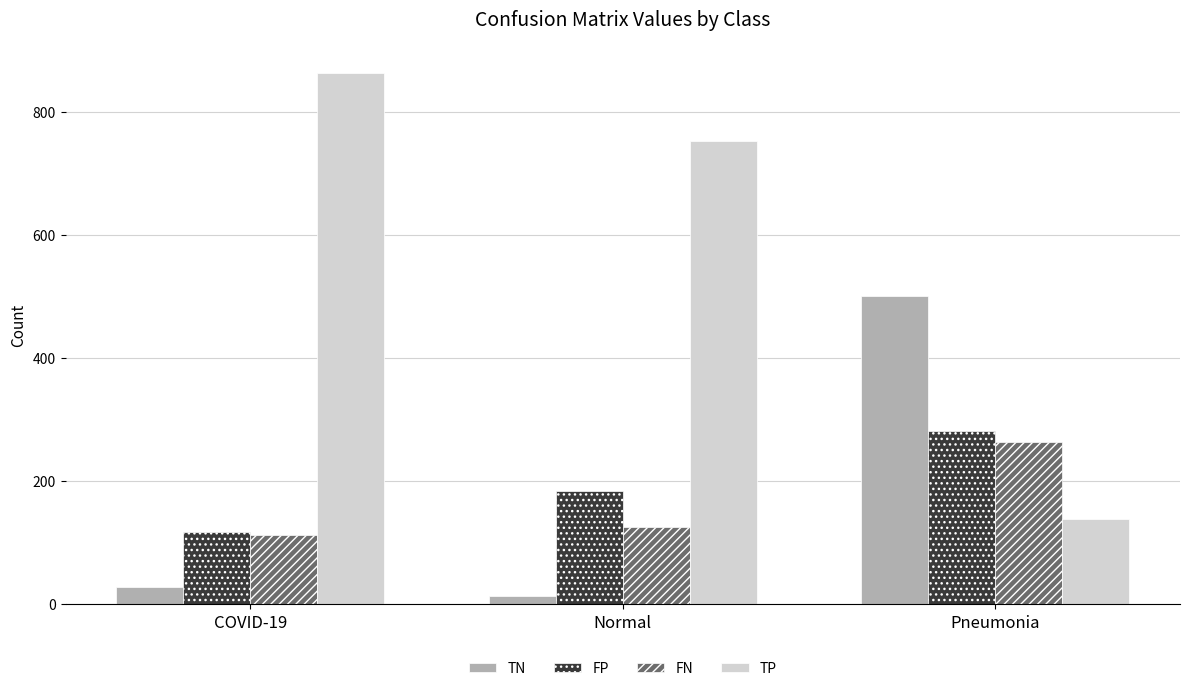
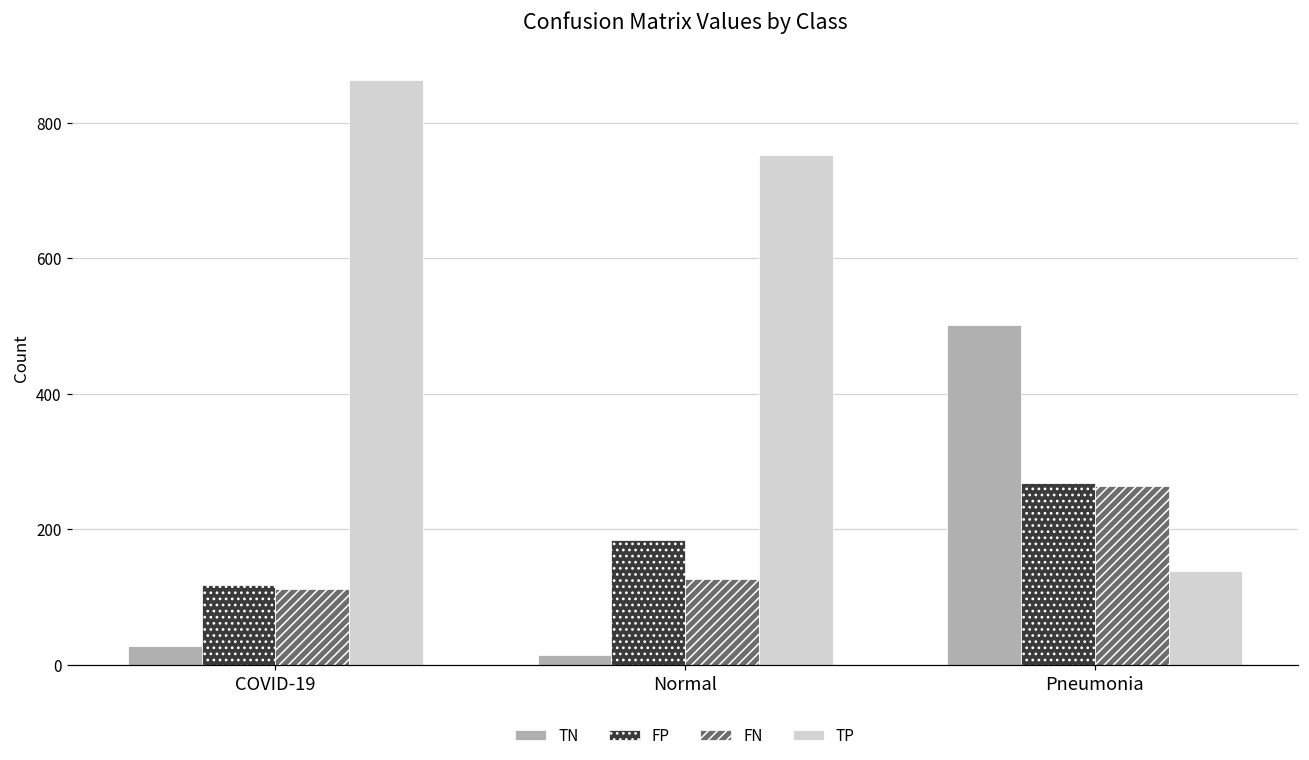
  {
    "TN": {
      "COVID-19": 30,
      "Normal": 10,
      "Pneumonia": 500
    },
    "FP": {
      "COVID-19": 120,
      "Normal": 180,
-     "Pneumonia": 280
+     "Pneumonia": 270
    },
    "FN": {
      "COVID-19": 110,
      "Normal": 130,
      "Pneumonia": 260
    },
    "TP": {
      "COVID-19": 860,
      "Normal": 750,
      "Pneumonia": 140
    }
  }
